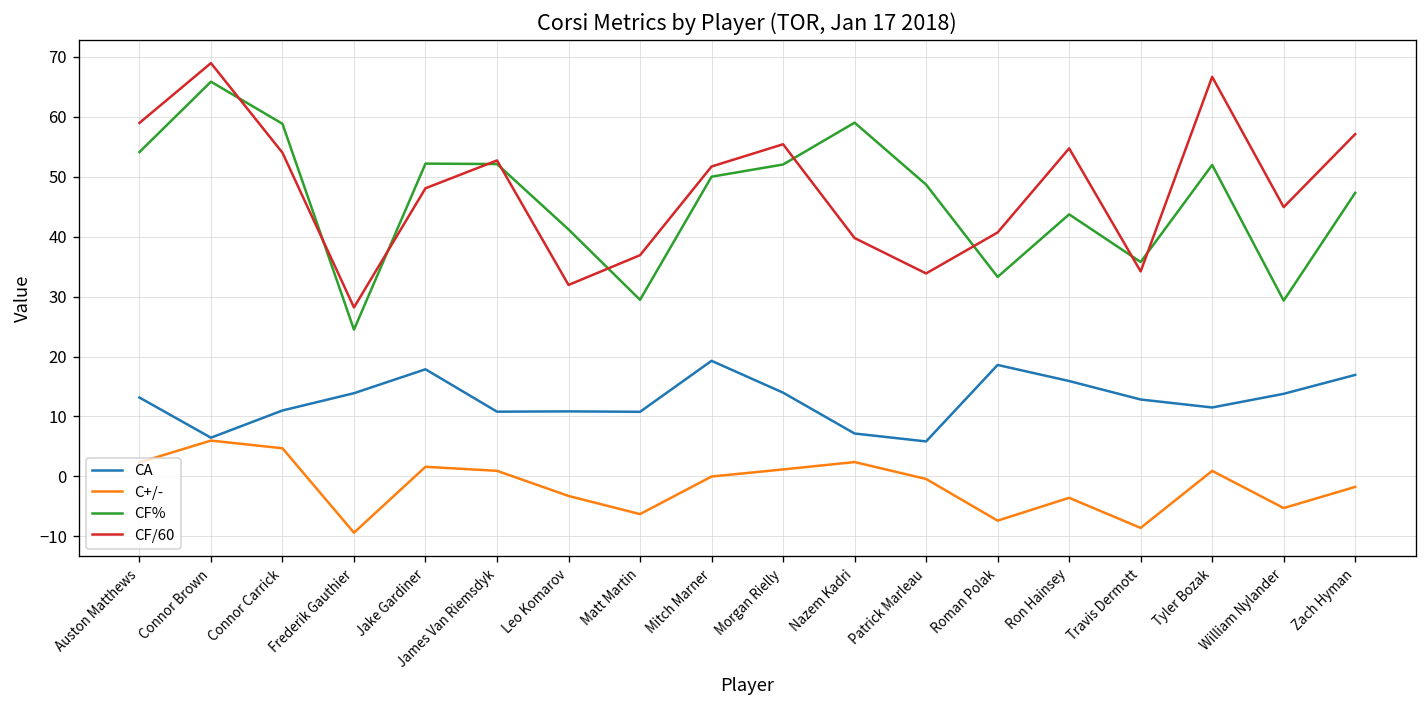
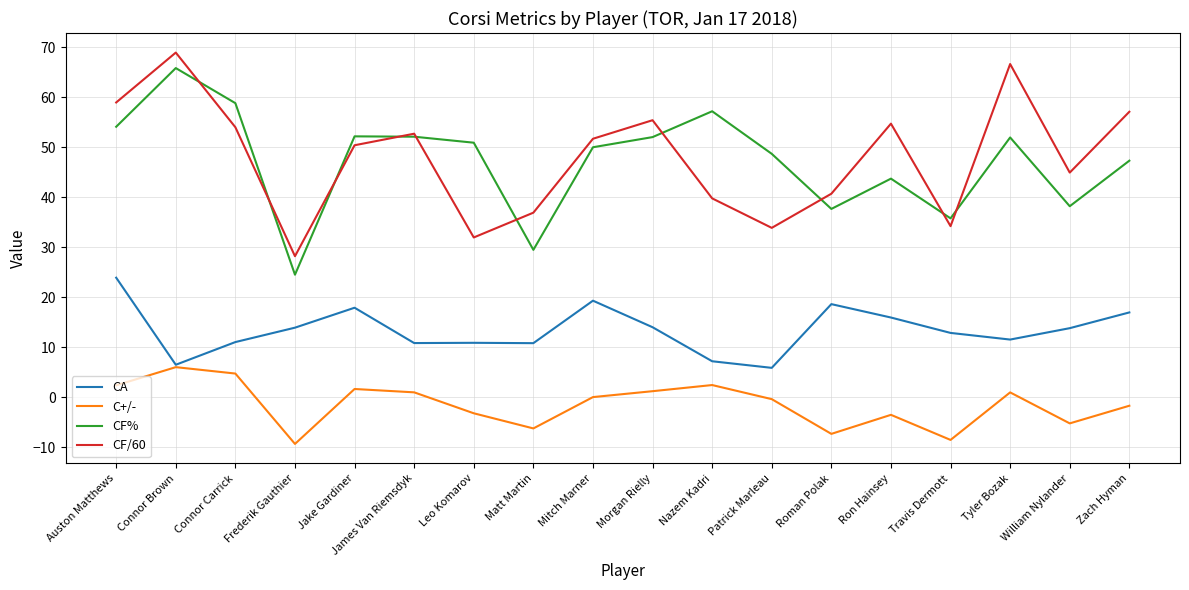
  {
    "CA": {
-     "Auston Matthews": 13,
+     "Auston Matthews": 24,
      "Connor Carrick": 11,
      "Frederik Gauthier": 14,
      "Jake Gardiner": 18,
      "James Van Riemsdyk": 11,
      "Leo Komarov": 11,
      "Matt Martin": 11,
      "Mitch Marner": 19,
      "Morgan Rielly": 14,
      "Nazem Kadri": 7,
      "Patrick Marleau": 6,
      "Roman Polak": 19,
      "Ron Hainsey": 16,
      "Travis Dermott": 13,
      "Tyler Bozak": 12,
      "William Nylander": 14,
      "Zach Hyman": 17
    },
    "C+/-": {
      "Connor Carrick": 5,
      "Frederik Gauthier": -9,
      "Jake Gardiner": 2,
      "James Van Riemsdyk": 1,
      "Leo Komarov": -3,
      "Matt Martin": -6,
      "Mitch Marner": 0,
      "Morgan Rielly": 1,
      "Nazem Kadri": 2,
      "Patrick Marleau": 0,
      "Roman Polak": -7,
      "Ron Hainsey": -4,
      "Travis Dermott": -9,
      "Tyler Bozak": 1,
      "William Nylander": -5,
      "Zach Hyman": -2
    },
    "CF%": {
      "Auston Matthews": 54,
      "Connor Brown": 66,
      "Connor Carrick": 59,
      "Frederik Gauthier": 24,
      "Jake Gardiner": 52,
      "James Van Riemsdyk": 52,
-     "Leo Komarov": 41,
+     "Leo Komarov": 51,
      "Matt Martin": 29,
      "Mitch Marner": 50,
      "Morgan Rielly": 52,
-     "Nazem Kadri": 59,
+     "Nazem Kadri": 57,
      "Patrick Marleau": 49,
-     "Roman Polak": 33,
+     "Roman Polak": 38,
      "Ron Hainsey": 44,
      "Travis Dermott": 36,
      "Tyler Bozak": 52,
-     "William Nylander": 29,
+     "William Nylander": 38,
      "Zach Hyman": 47
    },
    "CF/60": {
      "Auston Matthews": 59,
      "Connor Brown": 69,
      "Connor Carrick": 54,
      "Frederik Gauthier": 28,
-     "Jake Gardiner": 48,
+     "Jake Gardiner": 50,
      "James Van Riemsdyk": 53,
      "Leo Komarov": 32,
      "Matt Martin": 37,
      "Mitch Marner": 52,
      "Morgan Rielly": 55,
      "Nazem Kadri": 40,
      "Patrick Marleau": 34,
      "Roman Polak": 41,
      "Ron Hainsey": 55,
      "Travis Dermott": 34,
      "Tyler Bozak": 67,
      "William Nylander": 45,
      "Zach Hyman": 57
    }
  }
